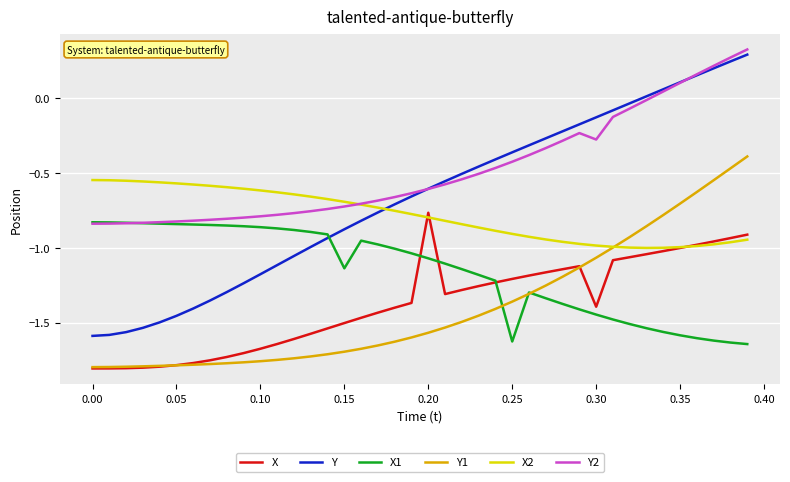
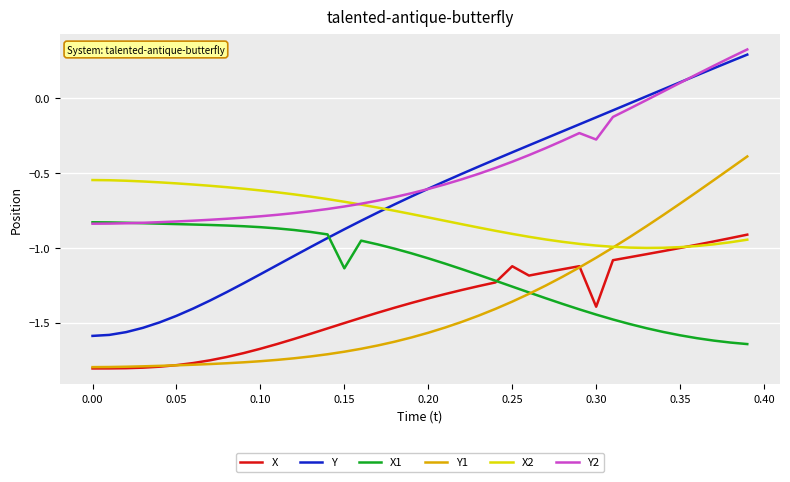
  {
    "X": {
      "0.10": -1.67,
      "0.15": -1.50,
-     "0.20": -0.76,
-     "0.25": -1.21,
+     "0.20": -1.34,
+     "0.25": -1.12,
      "0.30": -1.39
    },
    "Y": {
      "0.00": -1.59,
      "0.05": -1.45,
      "0.10": -1.18,
      "0.15": -0.88,
      "0.25": -0.36,
      "0.30": -0.13
    },
    "X1": {
      "0.05": -0.84,
      "0.10": -0.86,
      "0.15": -1.14,
      "0.20": -1.07,
-     "0.25": -1.63,
+     "0.25": -1.26,
      "0.30": -1.45,
      "0.35": -1.58
    },
    "Y2": {
      "0.05": -0.82,
      "0.10": -0.79,
      "0.15": -0.72,
      "0.25": -0.42,
      "0.30": -0.27
    }
  }
